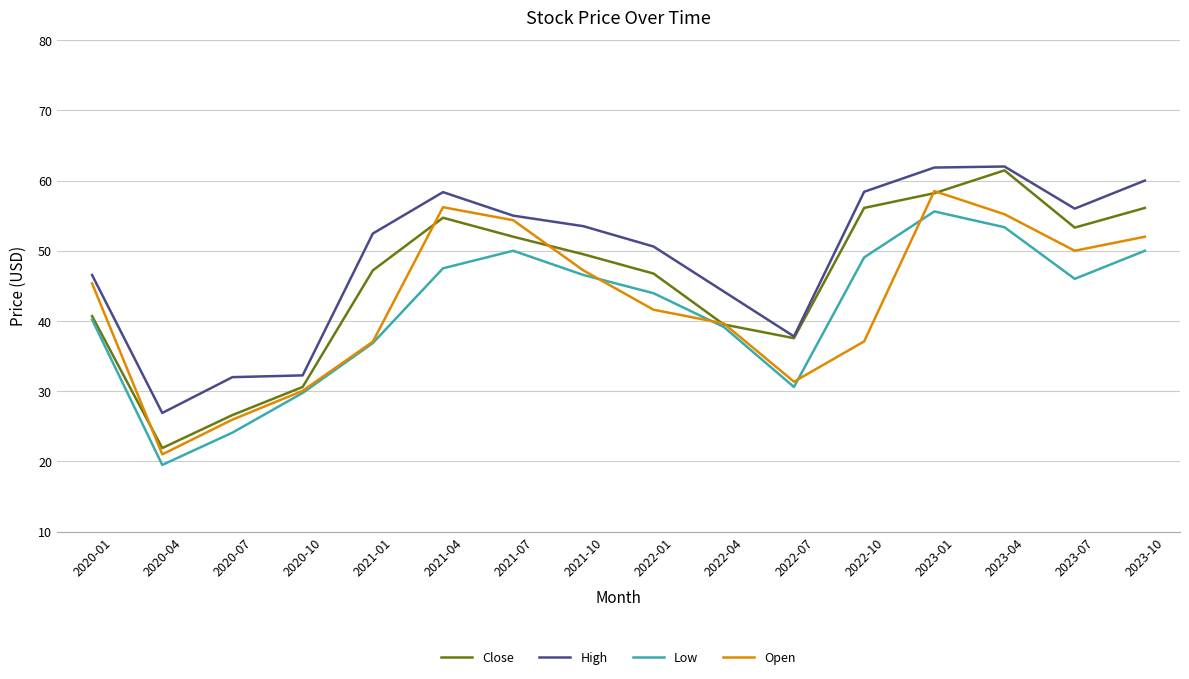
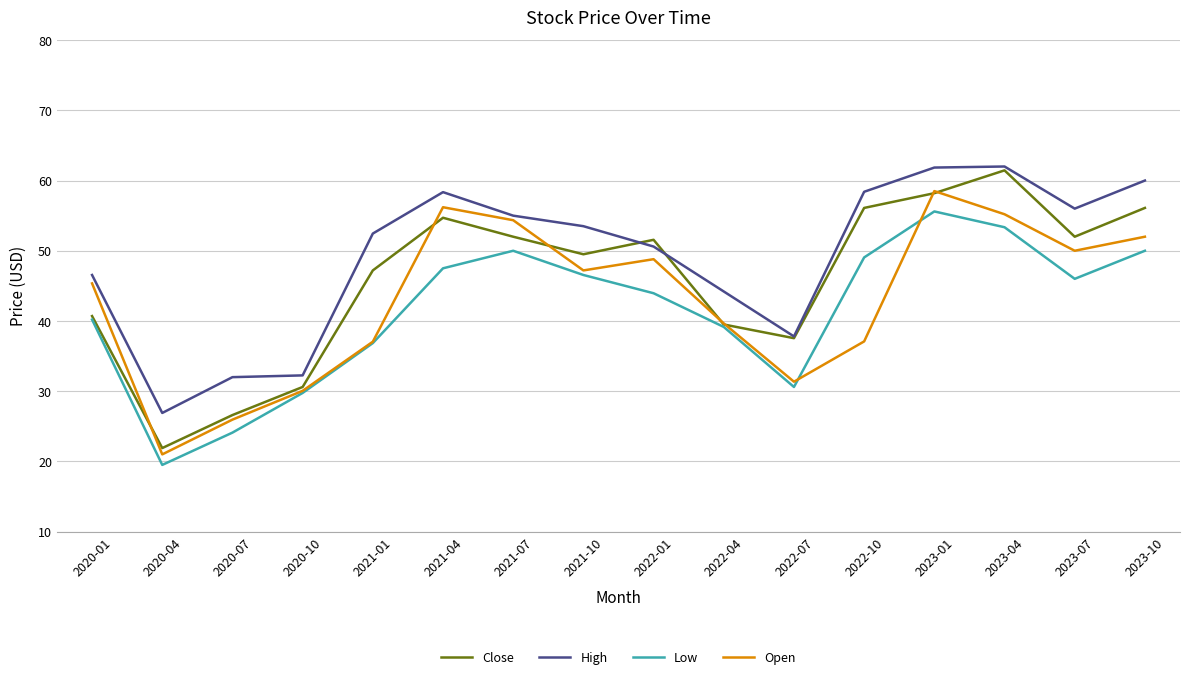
  {
    "Close": {
      "2020-01": 41,
      "2020-04": 22,
      "2020-07": 27,
      "2020-10": 31,
      "2021-01": 47,
      "2021-04": 55,
      "2021-07": 52,
      "2021-10": 50,
-     "2022-01": 47,
+     "2022-01": 52,
      "2022-10": 56,
      "2023-04": 61,
-     "2023-07": 53,
+     "2023-07": 52,
      "2023-10": 56
    },
    "High": {
      "2020-01": 47,
      "2020-04": 27,
      "2020-07": 32,
      "2020-10": 32,
      "2021-01": 52,
      "2021-04": 58,
      "2021-07": 55,
      "2021-10": 54,
      "2022-01": 51,
      "2022-04": 44,
      "2022-10": 58,
      "2023-01": 62,
      "2023-04": 62,
      "2023-07": 56,
      "2023-10": 60
    },
    "Low": {
      "2020-01": 40,
      "2020-04": 20,
      "2020-07": 24,
      "2021-04": 48,
      "2021-07": 50,
      "2021-10": 47,
      "2022-01": 44,
      "2022-07": 31,
      "2022-10": 49,
      "2023-01": 56,
      "2023-04": 53,
      "2023-07": 46,
      "2023-10": 50
    },
    "Open": {
      "2020-01": 45,
      "2020-04": 21,
      "2020-07": 26,
      "2021-04": 56,
      "2021-07": 54,
      "2021-10": 47,
-     "2022-01": 42,
+     "2022-01": 49,
      "2022-07": 31,
      "2022-10": 37,
      "2023-04": 55,
      "2023-07": 50,
      "2023-10": 52
    }
  }
